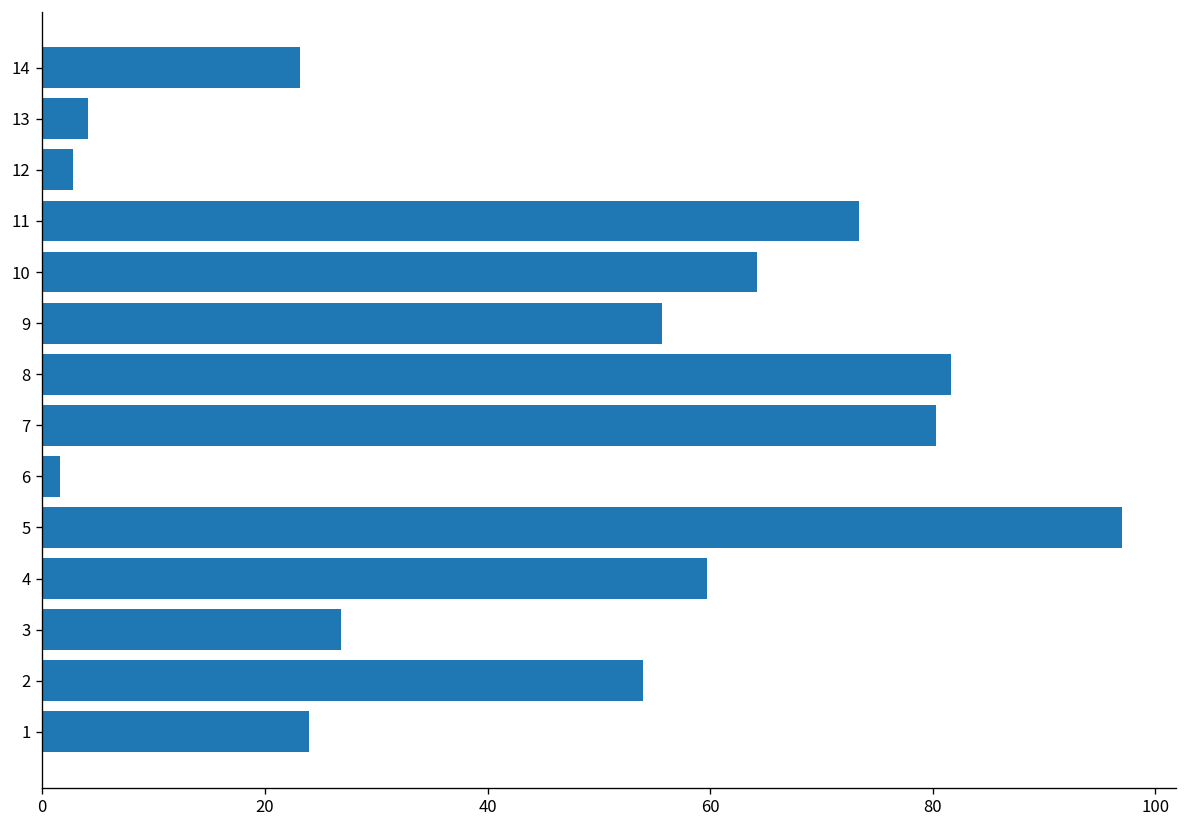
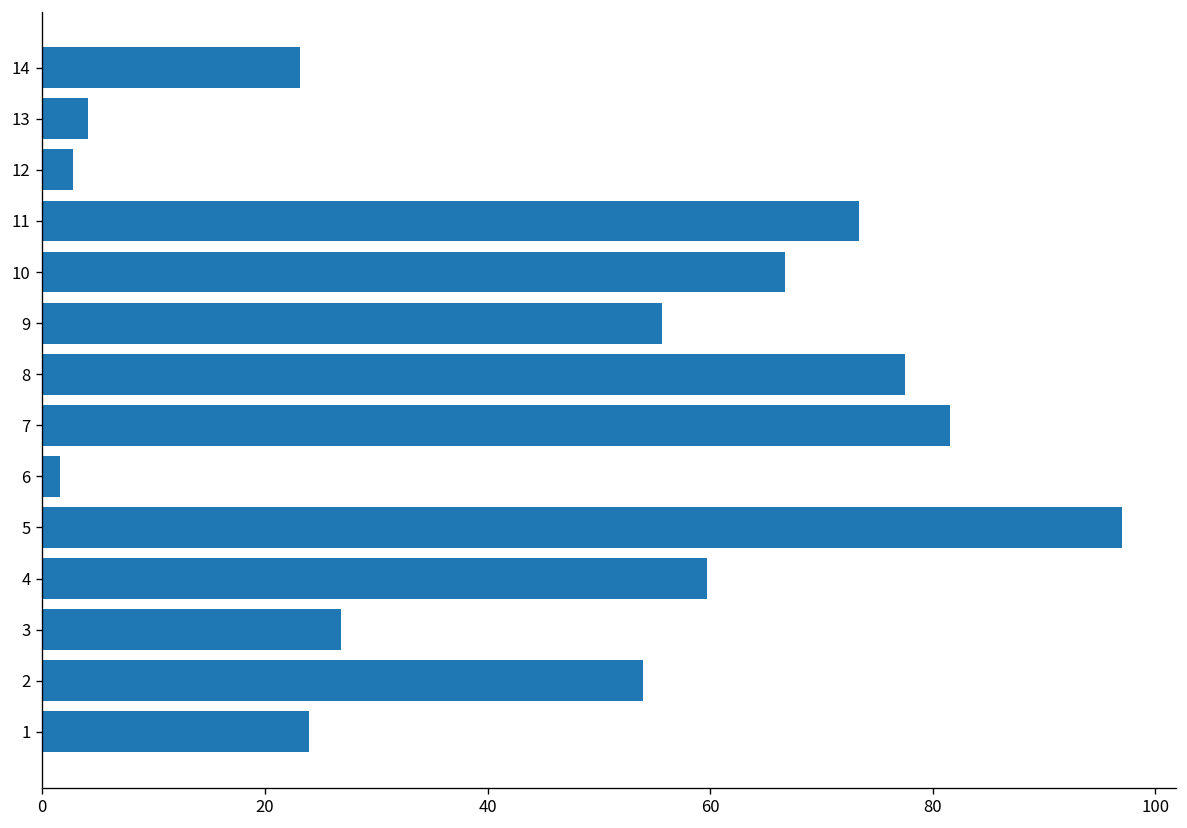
  {
    "14": 23,
    "13": 4,
    "12": 3,
    "11": 73,
-   "10": 64,
+   "10": 67,
    "9": 56,
-   "8": 82,
-   "7": 80,
+   "8": 78,
+   "7": 82,
    "6": 2,
    "5": 97,
    "4": 60,
    "3": 27,
    "2": 54,
    "1": 24
  }
